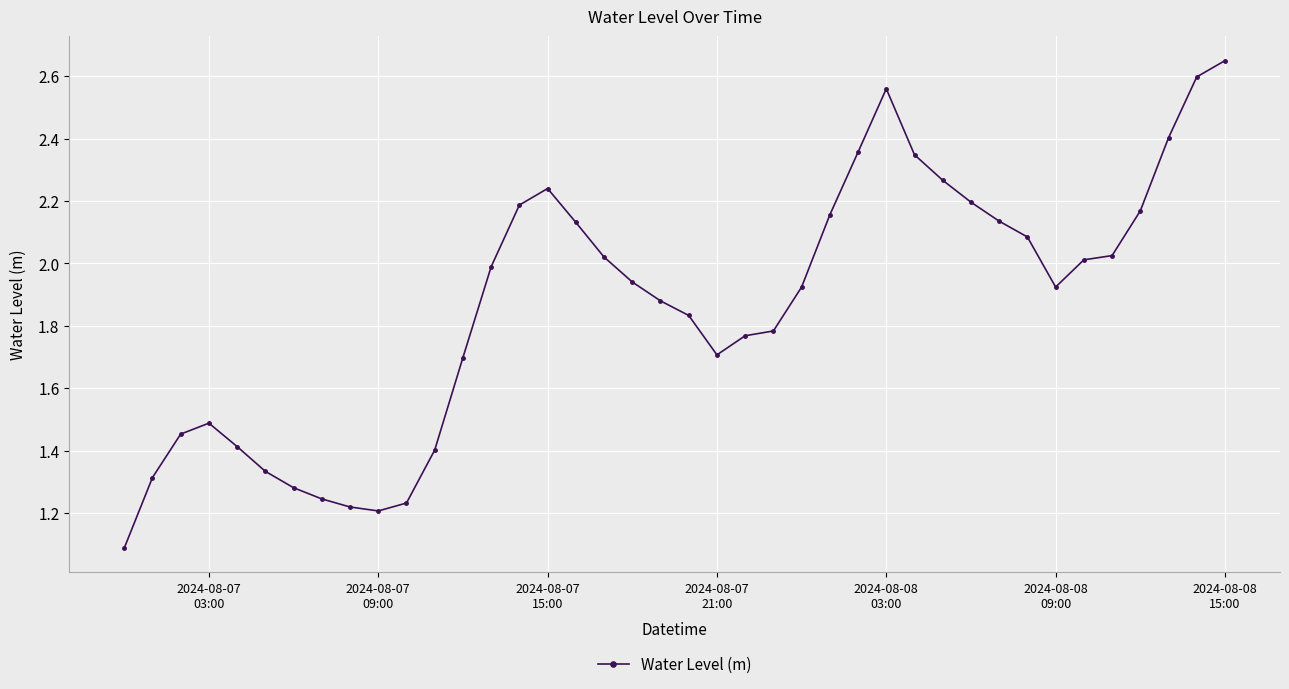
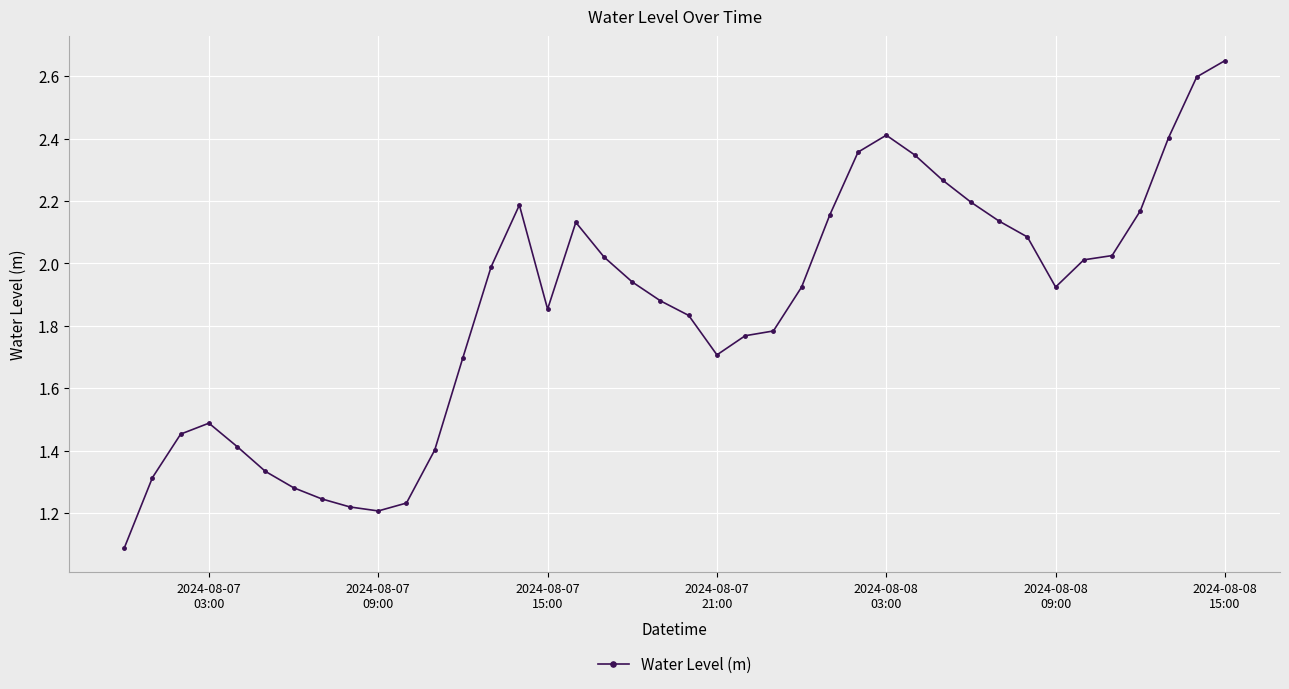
  {
    "2024-08-07 03:00": 1.49,
    "2024-08-07 09:00": 1.21,
-   "2024-08-07 15:00": 2.24,
+   "2024-08-07 15:00": 1.85,
    "2024-08-07 21:00": 1.71,
-   "2024-08-08 03:00": 2.56,
+   "2024-08-08 03:00": 2.41,
    "2024-08-08 09:00": 1.92,
    "2024-08-08 15:00": 2.65
  }
